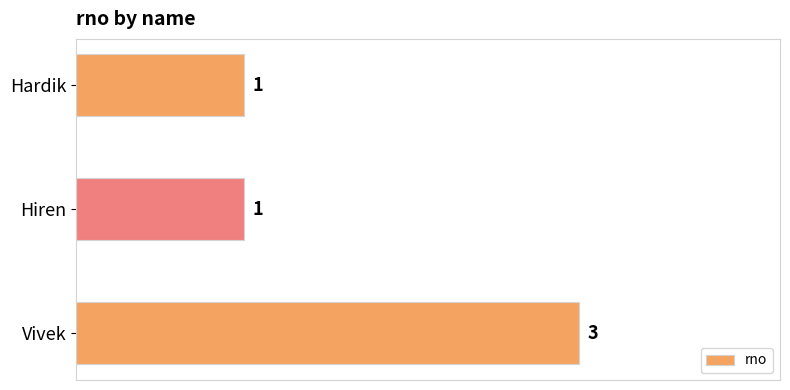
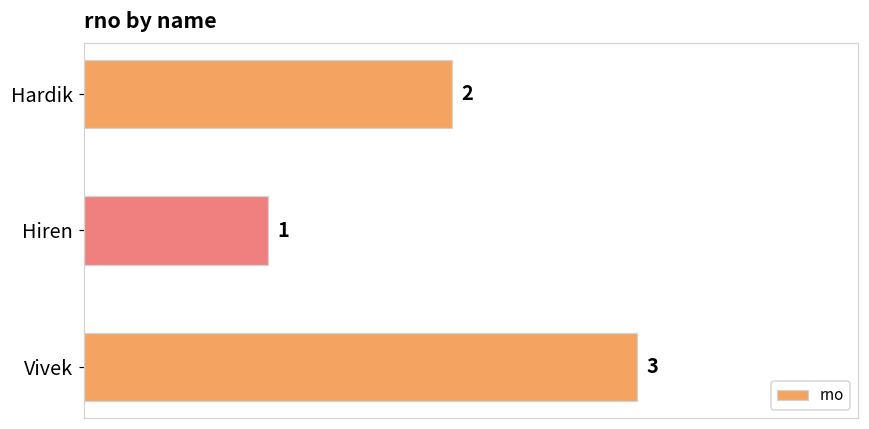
  {
-   "Hardik": 1,
+   "Hardik": 2,
    "Hiren": 1,
    "Vivek": 3
  }
